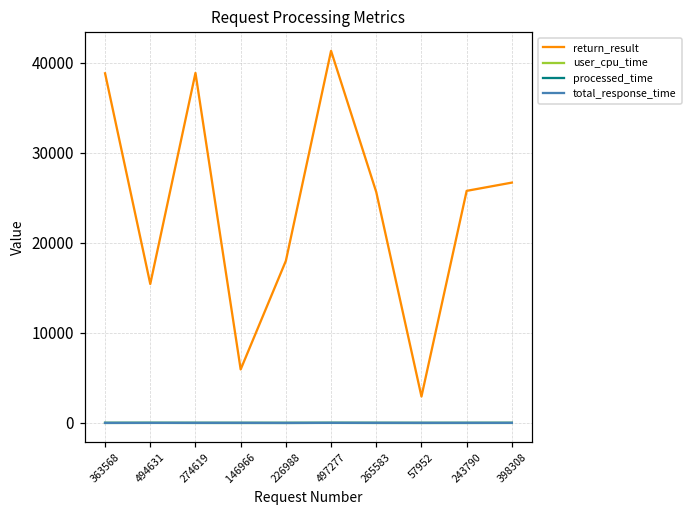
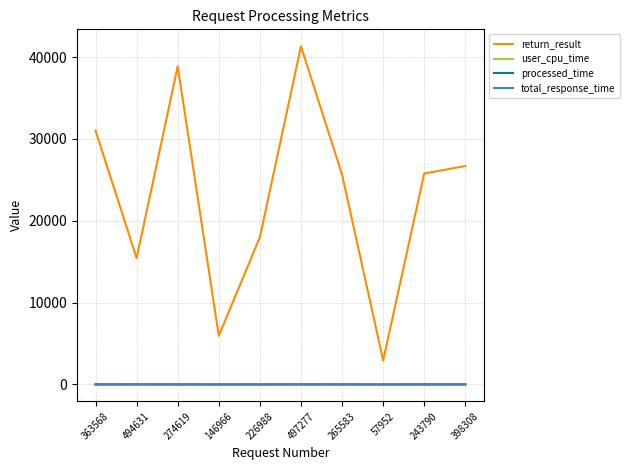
  {
    "return_result": {
-     "363568": 39000,
+     "363568": 31000,
      "494631": 15000,
      "274619": 39000,
      "146966": 6000,
      "226988": 18000,
      "497277": 41000,
      "265583": 26000,
      "57952": 3000,
      "243790": 26000,
      "398308": 27000
    },
    "total_response_time": {
      "363568": 0,
      "494631": 0,
      "274619": 0,
      "146966": 0,
      "226988": 0,
      "497277": 0,
      "265583": 0,
      "57952": 0,
      "243790": 0,
      "398308": 0
    }
  }
